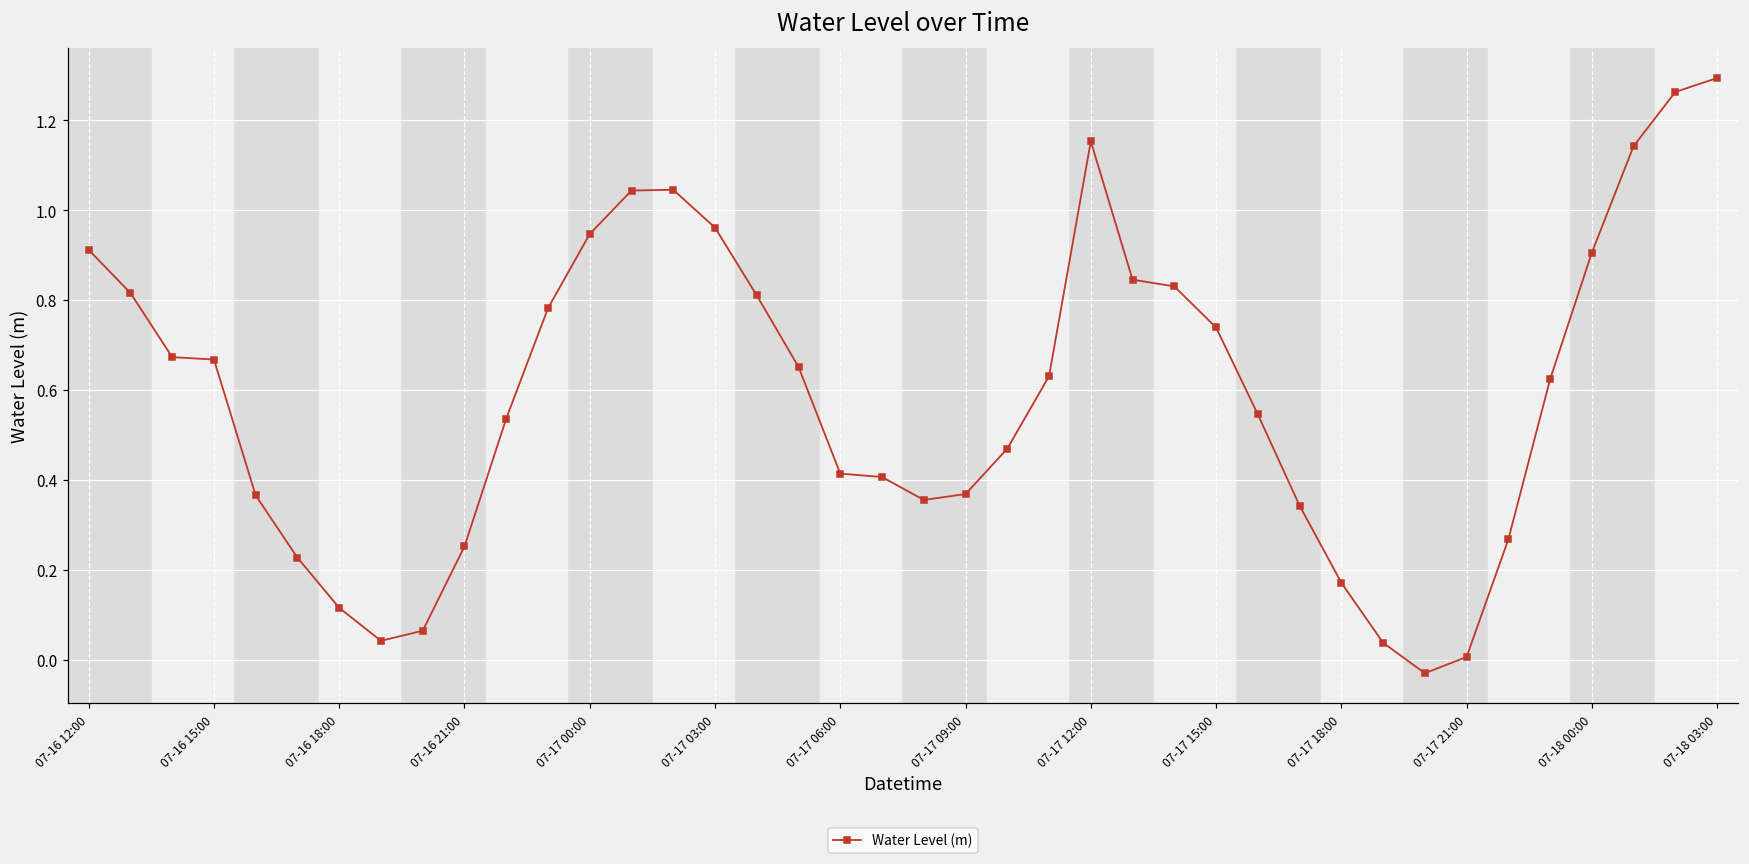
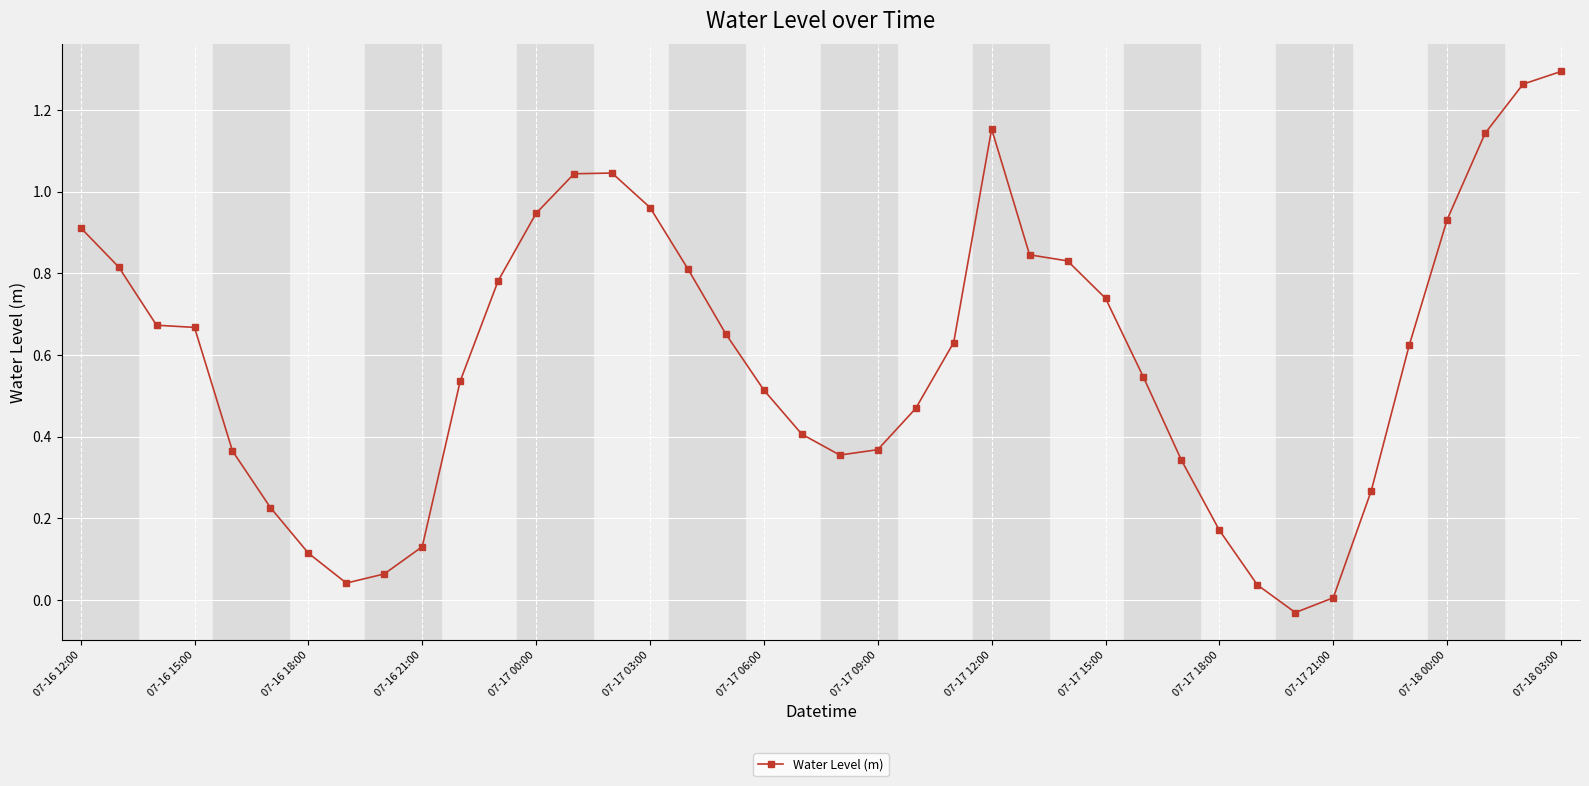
  {
    "07-16 12:00": 0.91,
    "07-16 15:00": 0.67,
    "07-16 18:00": 0.11,
-   "07-16 21:00": 0.25,
+   "07-16 21:00": 0.13,
    "07-17 00:00": 0.95,
    "07-17 03:00": 0.96,
-   "07-17 06:00": 0.41,
+   "07-17 06:00": 0.51,
    "07-17 09:00": 0.37,
    "07-17 12:00": 1.15,
    "07-17 15:00": 0.74,
    "07-17 18:00": 0.17,
    "07-17 21:00": 0.01,
-   "07-18 00:00": 0.91,
+   "07-18 00:00": 0.93,
    "07-18 03:00": 1.29
  }
